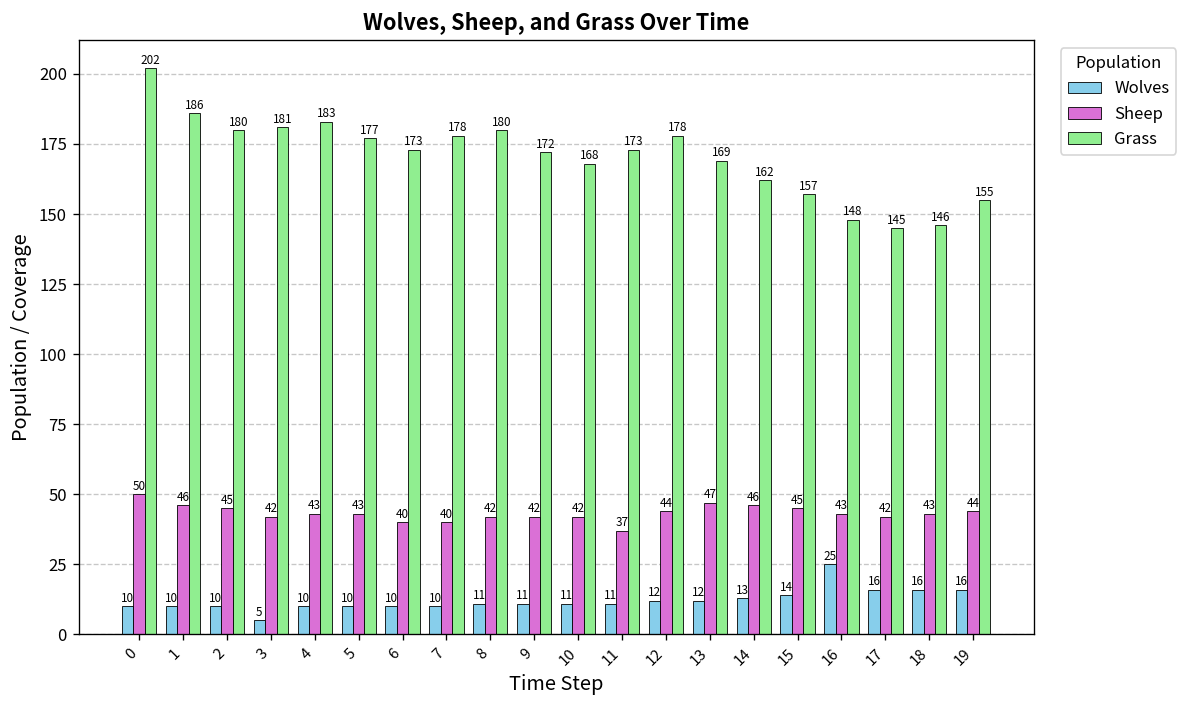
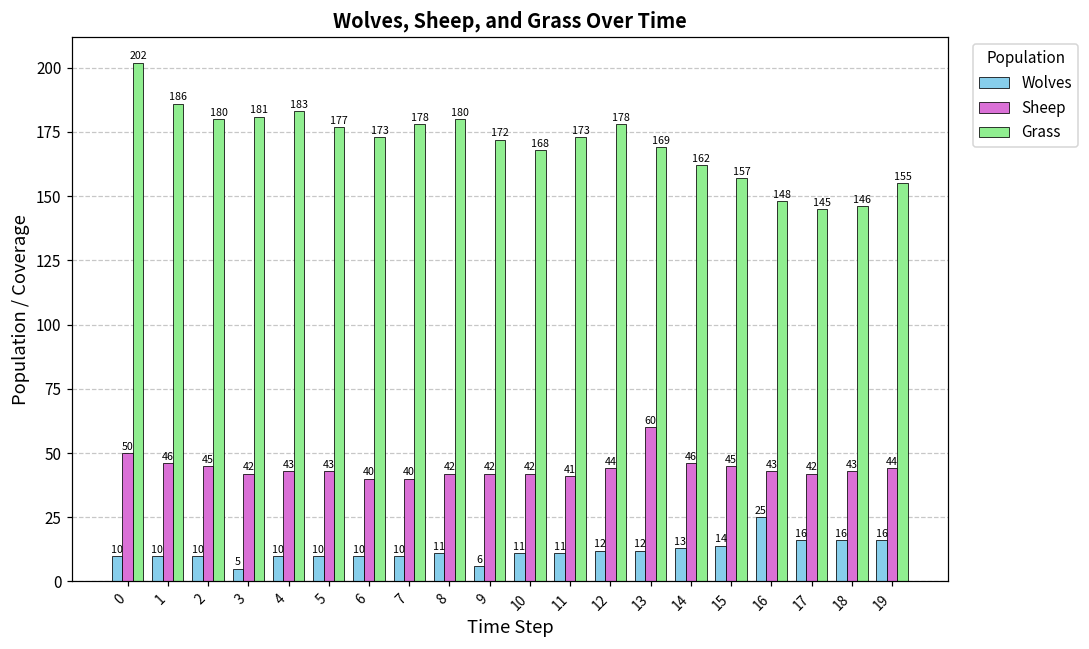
  {
    "Wolves": {
      "0": 10,
      "1": 10,
      "2": 10,
      "3": 5,
      "4": 10,
      "5": 10,
      "6": 10,
      "7": 10,
      "8": 11,
-     "9": 11,
+     "9": 6,
      "10": 11,
      "11": 11,
      "12": 12,
      "13": 12,
      "14": 13,
      "15": 14,
      "16": 25,
      "17": 16,
      "18": 16,
      "19": 16
    },
    "Sheep": {
      "0": 50,
      "1": 46,
      "2": 45,
      "3": 42,
      "4": 43,
      "5": 43,
      "6": 40,
      "7": 40,
      "8": 42,
      "9": 42,
      "10": 42,
-     "11": 37,
+     "11": 41,
      "12": 44,
-     "13": 47,
+     "13": 60,
      "14": 46,
      "15": 45,
      "16": 43,
      "17": 42,
      "18": 43,
      "19": 44
    },
    "Grass": {
      "0": 202,
      "1": 186,
      "2": 180,
      "3": 181,
      "4": 183,
      "5": 177,
      "6": 173,
      "7": 178,
      "8": 180,
      "9": 172,
      "10": 168,
      "11": 173,
      "12": 178,
      "13": 169,
      "14": 162,
      "15": 157,
      "16": 148,
      "17": 145,
      "18": 146,
      "19": 155
    }
  }
